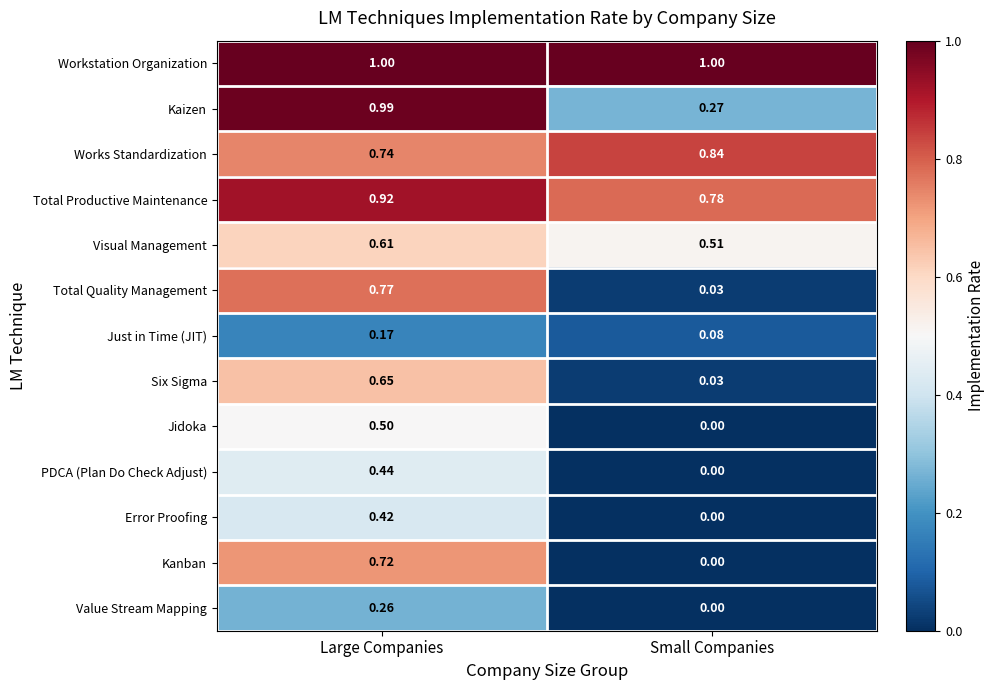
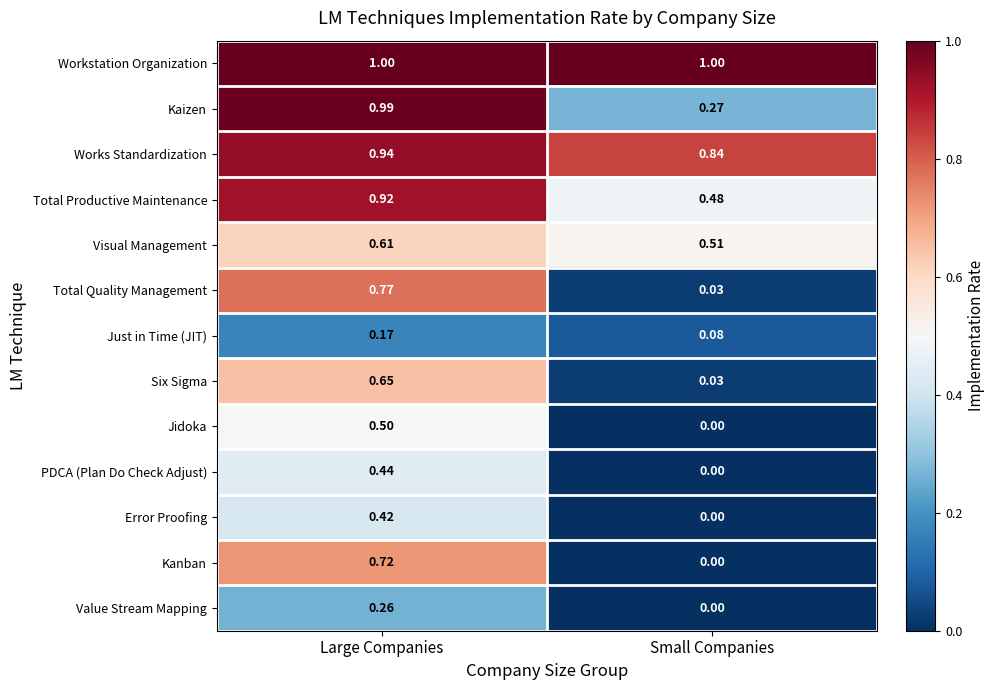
  {
    "Workstation Organization": {
      "Large Companies": 1.00,
      "Small Companies": 1.00
    },
    "Kaizen": {
      "Large Companies": 0.99,
      "Small Companies": 0.27
    },
    "Works Standardization": {
-     "Large Companies": 0.74,
+     "Large Companies": 0.94,
      "Small Companies": 0.84
    },
    "Total Productive Maintenance": {
      "Large Companies": 0.92,
-     "Small Companies": 0.78
+     "Small Companies": 0.48
    },
    "Visual Management": {
      "Large Companies": 0.61,
      "Small Companies": 0.51
    },
    "Total Quality Management": {
      "Large Companies": 0.77,
      "Small Companies": 0.03
    },
    "Just in Time (JIT)": {
      "Large Companies": 0.17,
      "Small Companies": 0.08
    },
    "Six Sigma": {
      "Large Companies": 0.65,
      "Small Companies": 0.03
    },
    "Jidoka": {
      "Large Companies": 0.50,
      "Small Companies": 0.00
    },
    "PDCA (Plan Do Check Adjust)": {
      "Large Companies": 0.44,
      "Small Companies": 0.00
    },
    "Error Proofing": {
      "Large Companies": 0.42,
      "Small Companies": 0.00
    },
    "Kanban": {
      "Large Companies": 0.72,
      "Small Companies": 0.00
    },
    "Value Stream Mapping": {
      "Large Companies": 0.26,
      "Small Companies": 0.00
    }
  }
